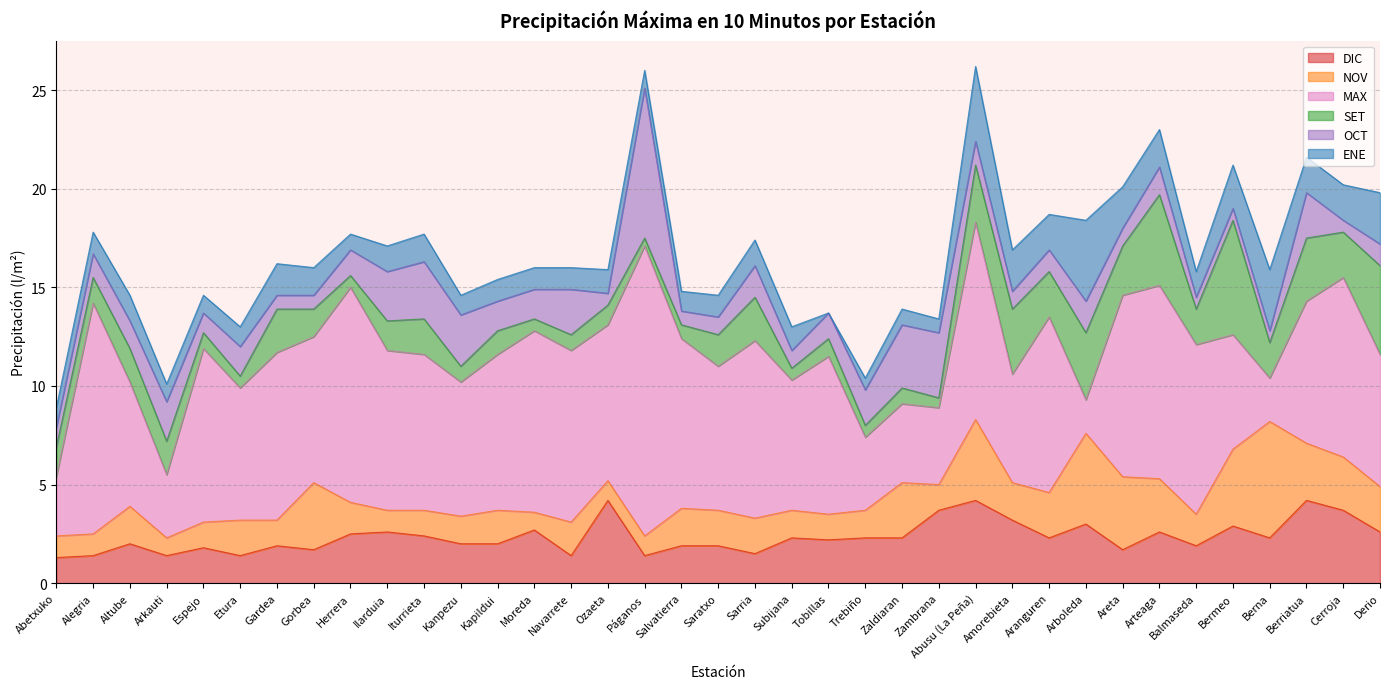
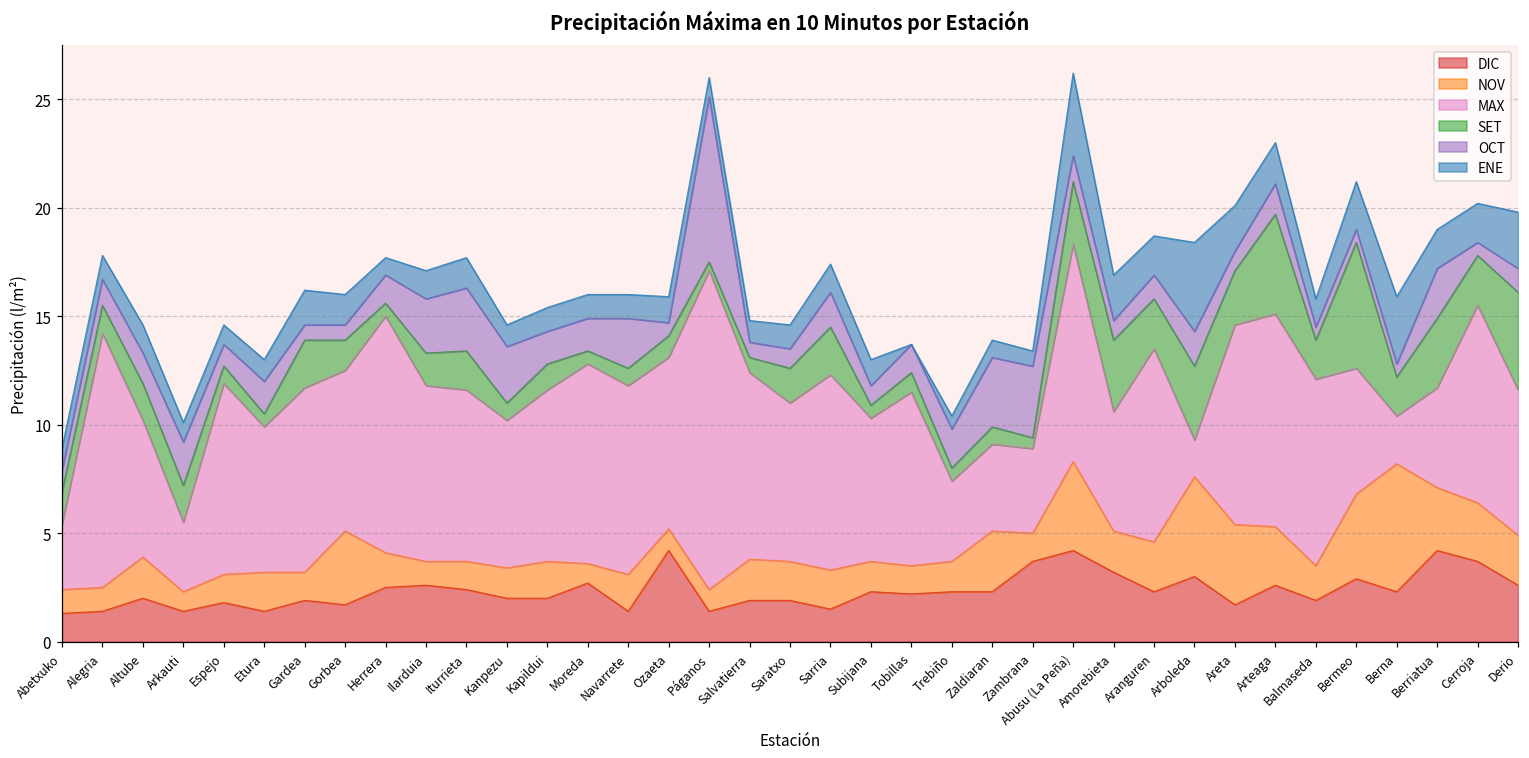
  {
    "MAX": {
      "Abetxuko": 3.0,
      "Alegria": 11.7,
      "Altube": 6.3,
      "Arkauti": 3.2,
      "Espejo": 8.8,
      "Etura": 6.7,
      "Gardea": 8.5,
      "Gorbea": 7.4,
      "Herrera": 10.9,
      "Ilarduia": 8.1,
      "Iturrieta": 7.9,
      "Kanpezu": 6.8,
      "Kapildui": 7.9,
      "Moreda": 9.2,
      "Navarrete": 8.7,
      "Ozaeta": 7.9,
      "Páganos": 14.7,
      "Salvatierra": 8.6,
      "Saratxo": 7.3,
      "Sarria": 9.0,
      "Subijana": 6.6,
      "Tobillas": 8.0,
      "Trebiño": 3.7,
      "Zaldiaran": 4.0,
      "Zambrana": 3.9,
      "Abusu (La Peña)": 10.0,
      "Amorebieta": 5.5,
      "Aranguren": 8.9,
      "Arboleda": 1.7,
      "Areta": 9.2,
      "Arteaga": 9.8,
      "Balmaseda": 8.6,
      "Bermeo": 5.8,
      "Berna": 2.2,
-     "Berriatua": 7.2,
+     "Berriatua": 4.6,
      "Cerroja": 9.1,
      "Derio": 6.7
    }
  }
